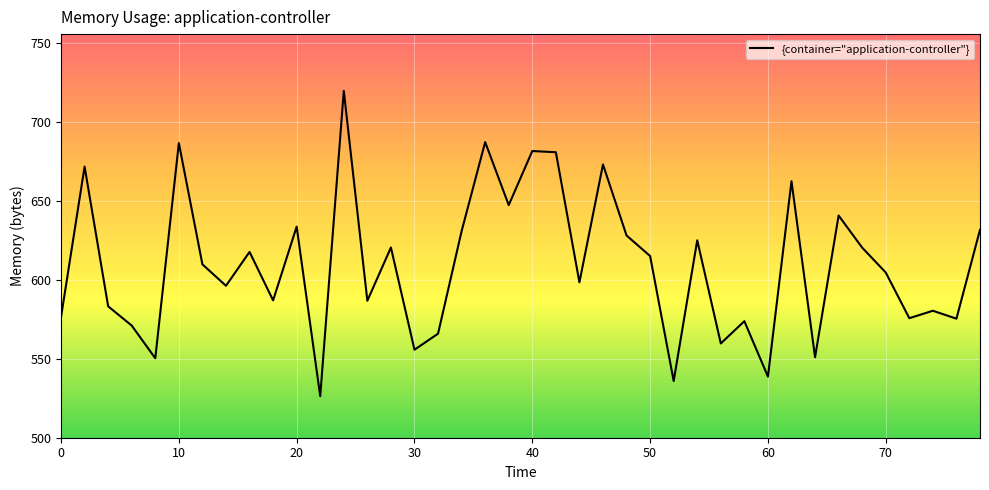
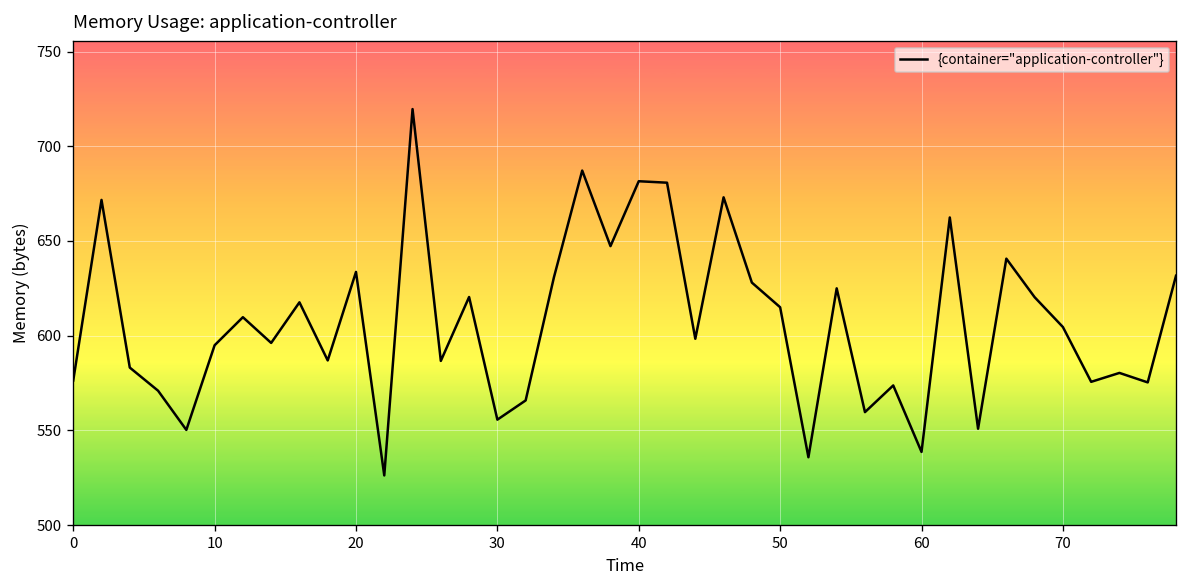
  {
    "0": 576,
-   "10": 687,
+   "10": 595,
    "20": 634,
    "30": 556,
    "40": 682,
    "50": 615,
    "60": 539,
    "70": 605
  }
